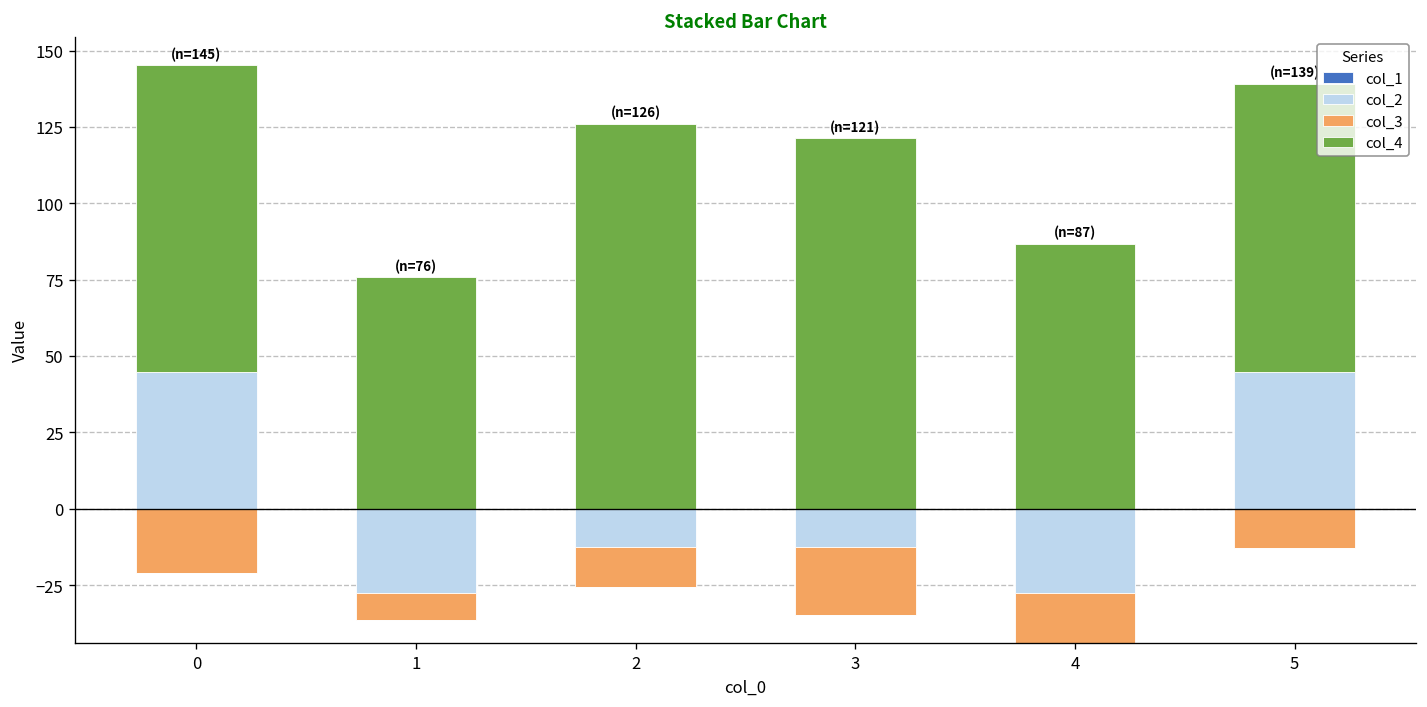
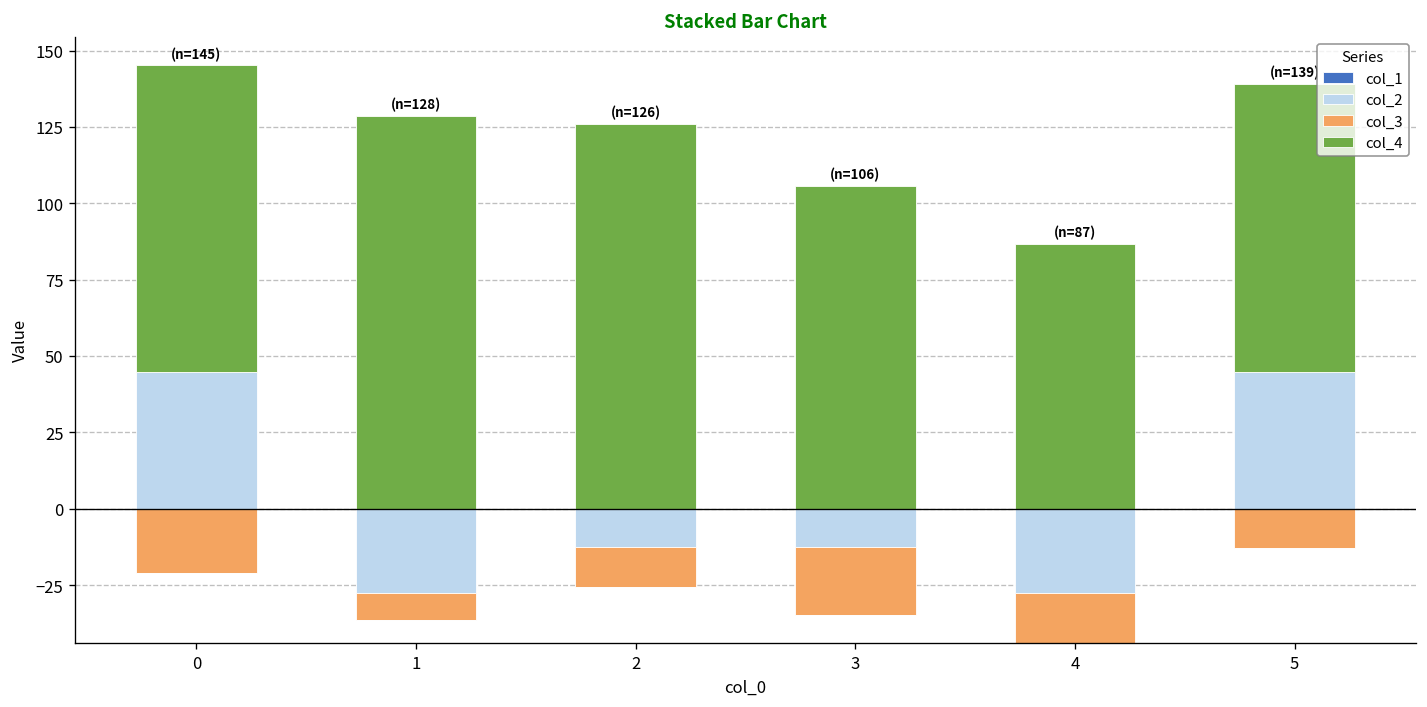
  {
    "col_1": {
      "0": 0,
      "1": 0,
      "2": 0,
      "3": 0,
      "4": 0,
      "5": 0
    },
    "col_4": {
-     "1": 76,
+     "1": 128,
      "2": 126,
-     "3": 121,
+     "3": 106,
      "4": 87
    }
  }
